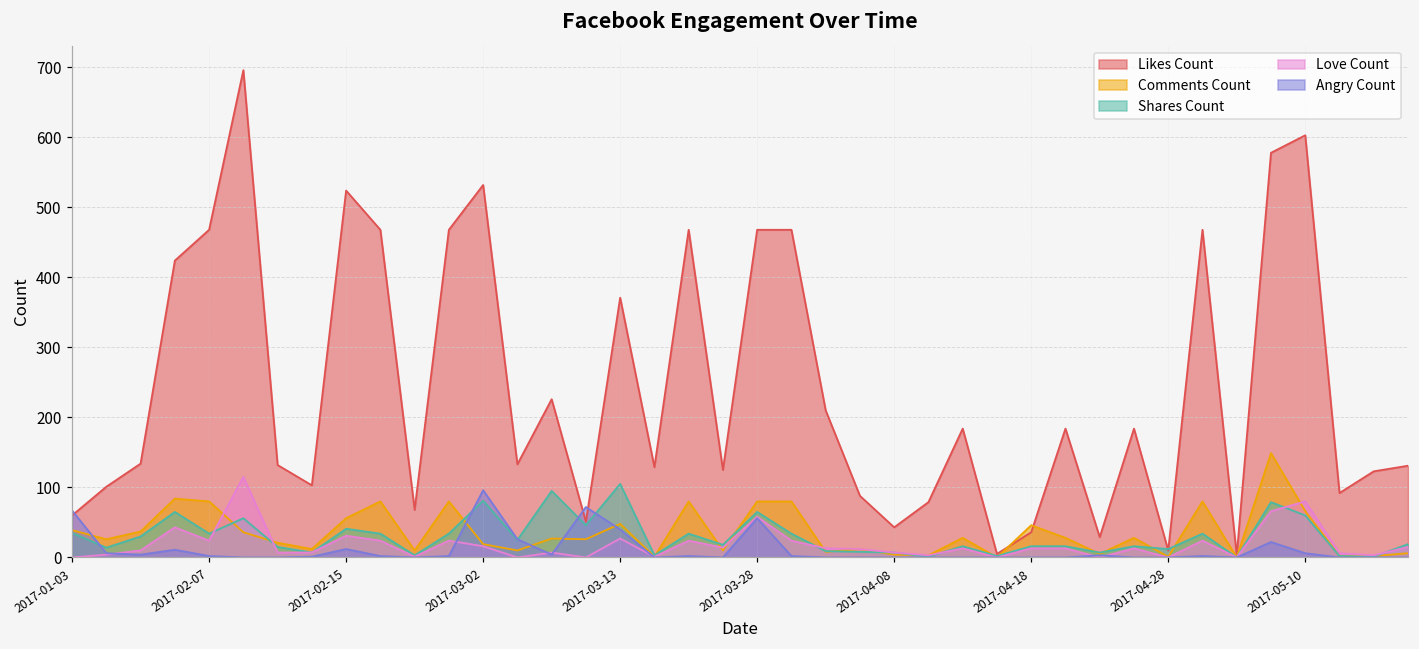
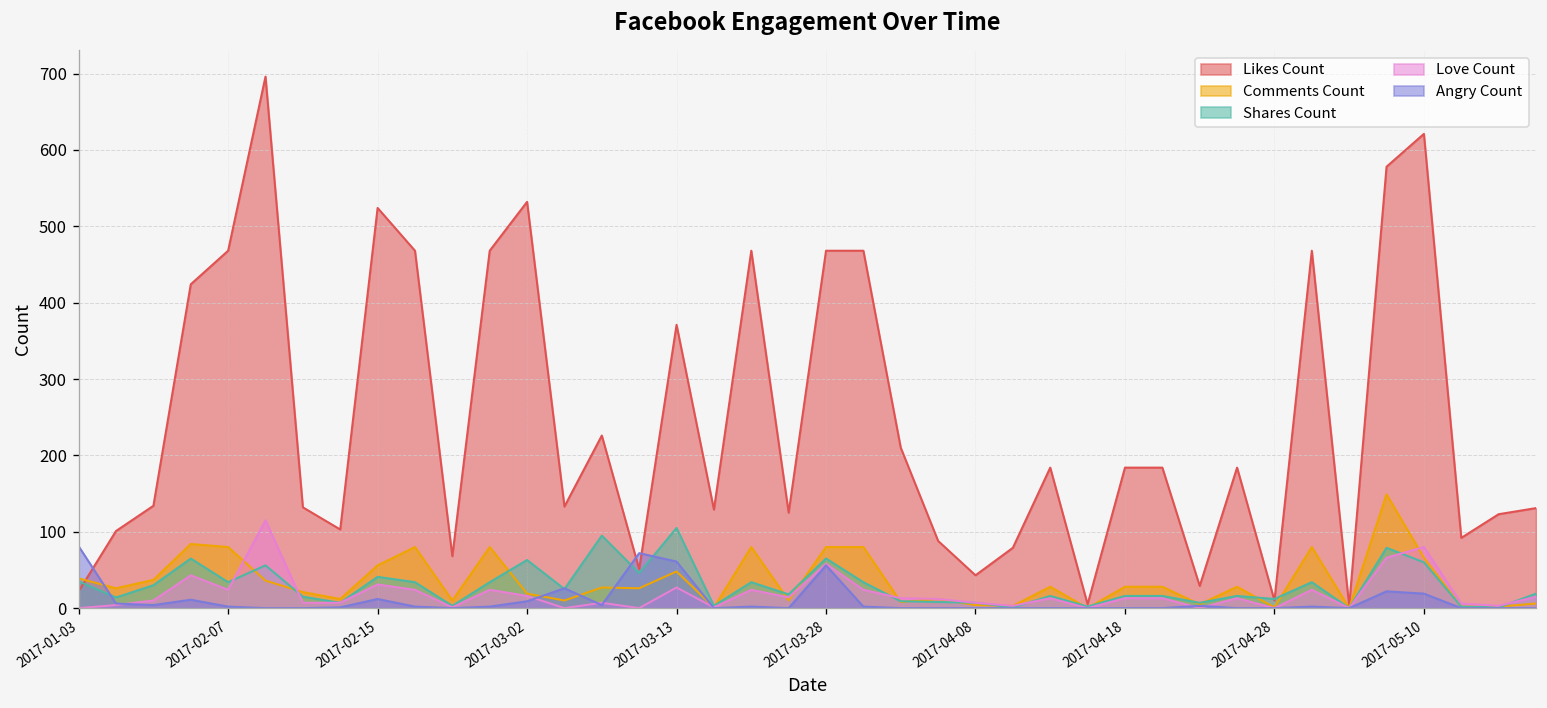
  {
    "Likes Count": {
-     "2017-01-03": 60,
+     "2017-01-03": 20,
      "2017-03-02": 530,
      "2017-03-13": 370,
      "2017-03-28": 470,
      "2017-04-08": 40,
-     "2017-04-18": 40,
-     "2017-05-10": 600
+     "2017-04-18": 180,
+     "2017-05-10": 620
    },
    "Comments Count": {
      "2017-01-03": 40,
      "2017-03-13": 50,
      "2017-03-28": 80,
-     "2017-04-18": 50,
+     "2017-04-18": 30,
      "2017-05-10": 70
    },
    "Shares Count": {
      "2017-01-03": 40,
-     "2017-03-02": 80,
+     "2017-03-02": 60,
      "2017-03-13": 110,
      "2017-03-28": 70,
      "2017-05-10": 60
    },
    "Love Count": {
      "2017-01-03": 0,
      "2017-03-13": 30,
      "2017-05-10": 80
    },
    "Angry Count": {
-     "2017-01-03": 70,
-     "2017-03-02": 100,
-     "2017-03-13": 40,
+     "2017-01-03": 80,
+     "2017-03-02": 10,
+     "2017-03-13": 60,
      "2017-04-08": 0,
      "2017-04-18": 0,
-     "2017-05-10": 10
+     "2017-05-10": 20
    }
  }
